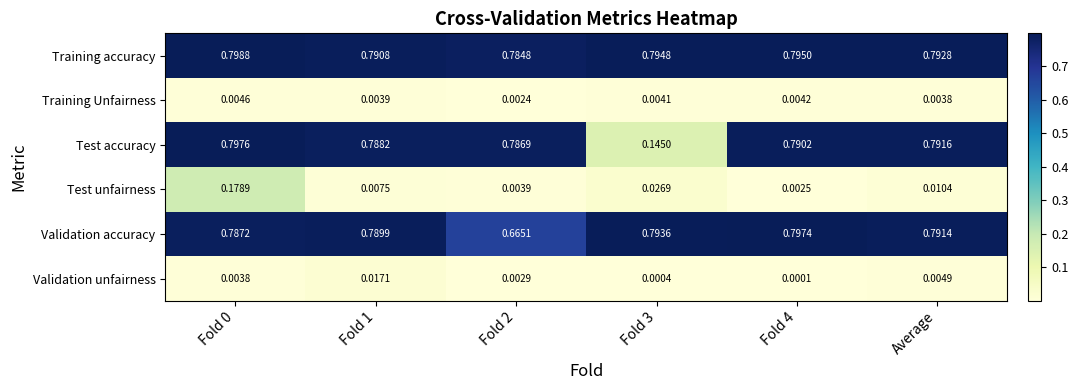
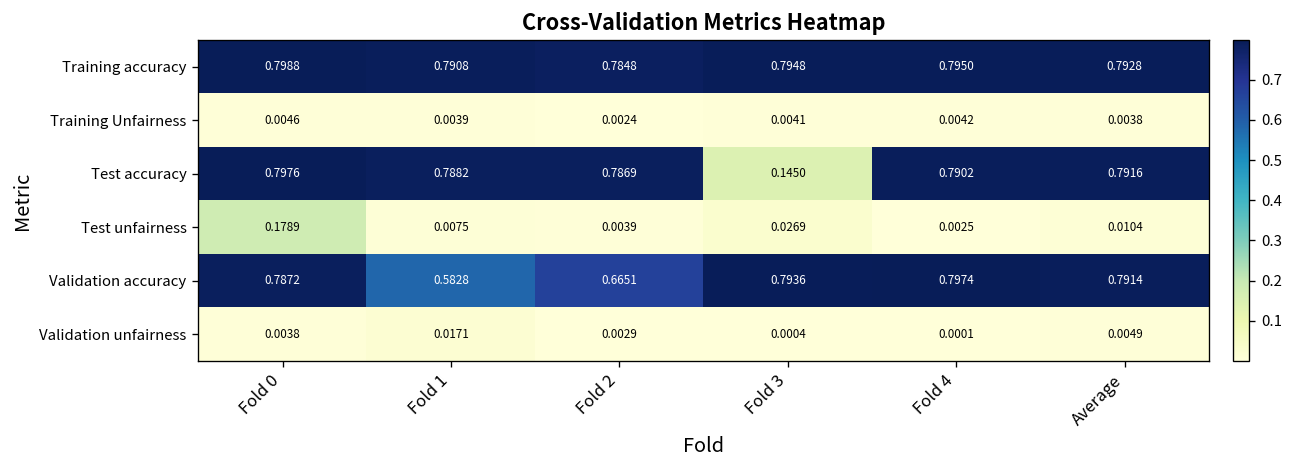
  {
    "Training accuracy": {
      "Fold 0": 0.7988,
      "Fold 1": 0.7908,
      "Fold 2": 0.7848,
      "Fold 3": 0.7948,
      "Fold 4": 0.7950,
      "Average": 0.7928
    },
    "Training Unfairness": {
      "Fold 0": 0.0046,
      "Fold 1": 0.0039,
      "Fold 2": 0.0024,
      "Fold 3": 0.0041,
      "Fold 4": 0.0042,
      "Average": 0.0038
    },
    "Test accuracy": {
      "Fold 0": 0.7976,
      "Fold 1": 0.7882,
      "Fold 2": 0.7869,
      "Fold 3": 0.1450,
      "Fold 4": 0.7902,
      "Average": 0.7916
    },
    "Test unfairness": {
      "Fold 0": 0.1789,
      "Fold 1": 0.0075,
      "Fold 2": 0.0039,
      "Fold 3": 0.0269,
      "Fold 4": 0.0025,
      "Average": 0.0104
    },
    "Validation accuracy": {
      "Fold 0": 0.7872,
-     "Fold 1": 0.7899,
+     "Fold 1": 0.5828,
      "Fold 2": 0.6651,
      "Fold 3": 0.7936,
      "Fold 4": 0.7974,
      "Average": 0.7914
    },
    "Validation unfairness": {
      "Fold 0": 0.0038,
      "Fold 1": 0.0171,
      "Fold 2": 0.0029,
      "Fold 3": 0.0004,
      "Fold 4": 0.0001,
      "Average": 0.0049
    }
  }
